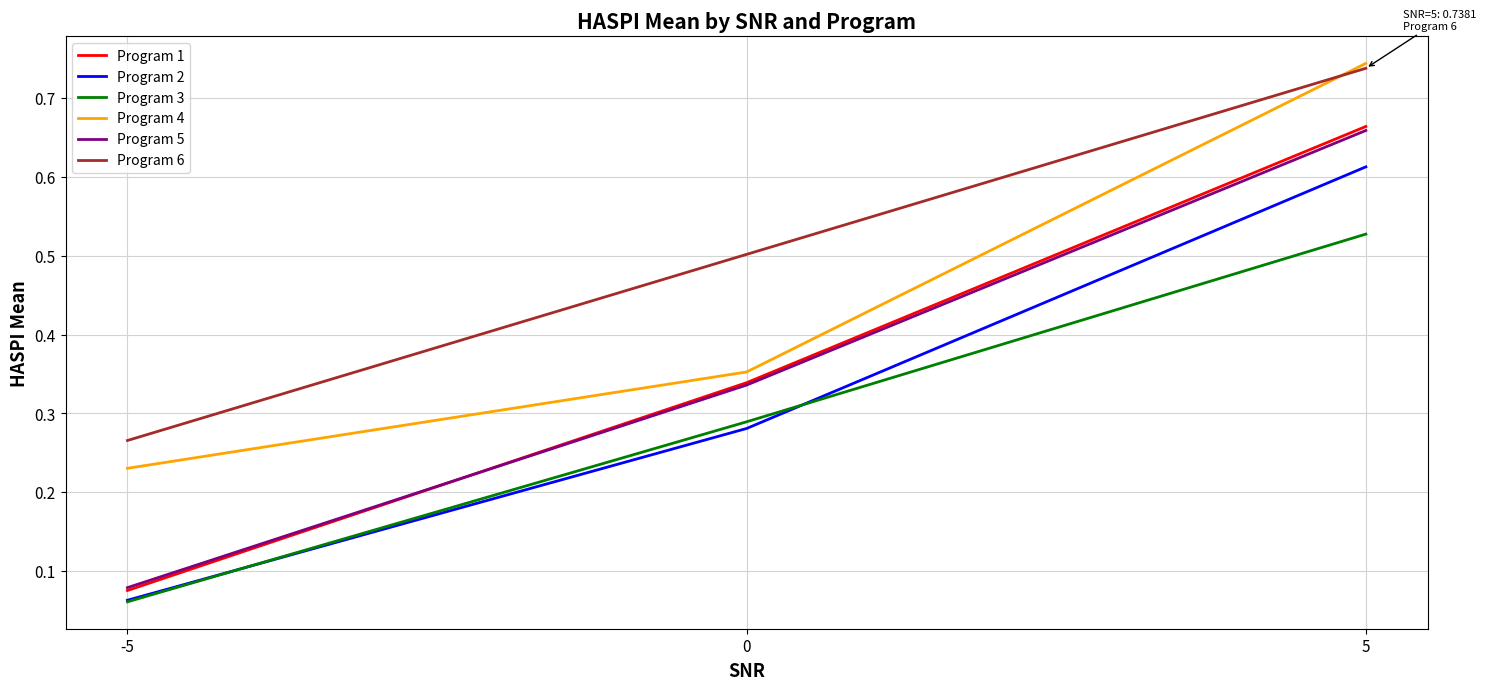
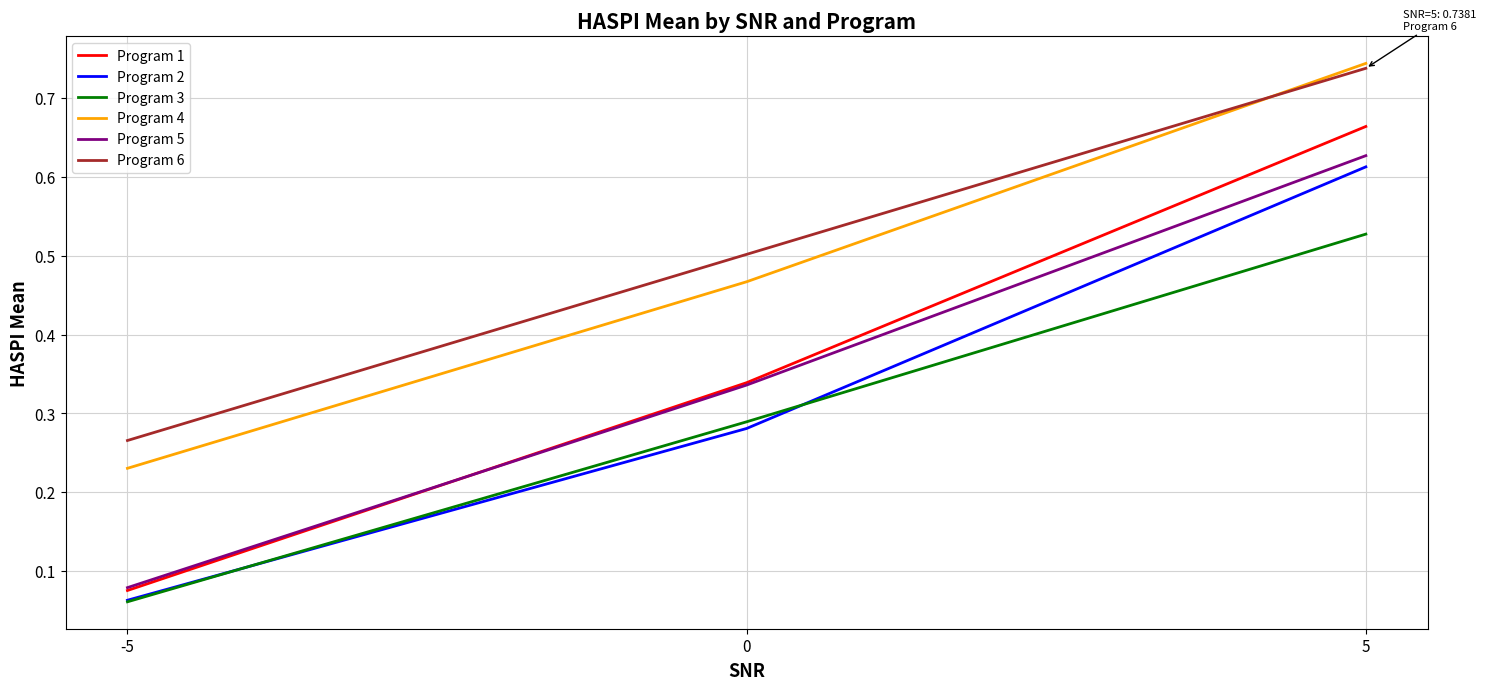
  {
    "Program 1": {
      "-5": 0.08,
      "5": 0.66
    },
    "Program 2": {
      "0": 0.28,
      "5": 0.61
    },
    "Program 3": {
      "0": 0.29,
      "5": 0.53
    },
    "Program 4": {
      "-5": 0.23,
-     "0": 0.35
+     "0": 0.47
    },
    "Program 5": {
      "-5": 0.08,
-     "5": 0.66
+     "5": 0.63
    },
    "Program 6": {
      "5": 0.7381
    }
  }
